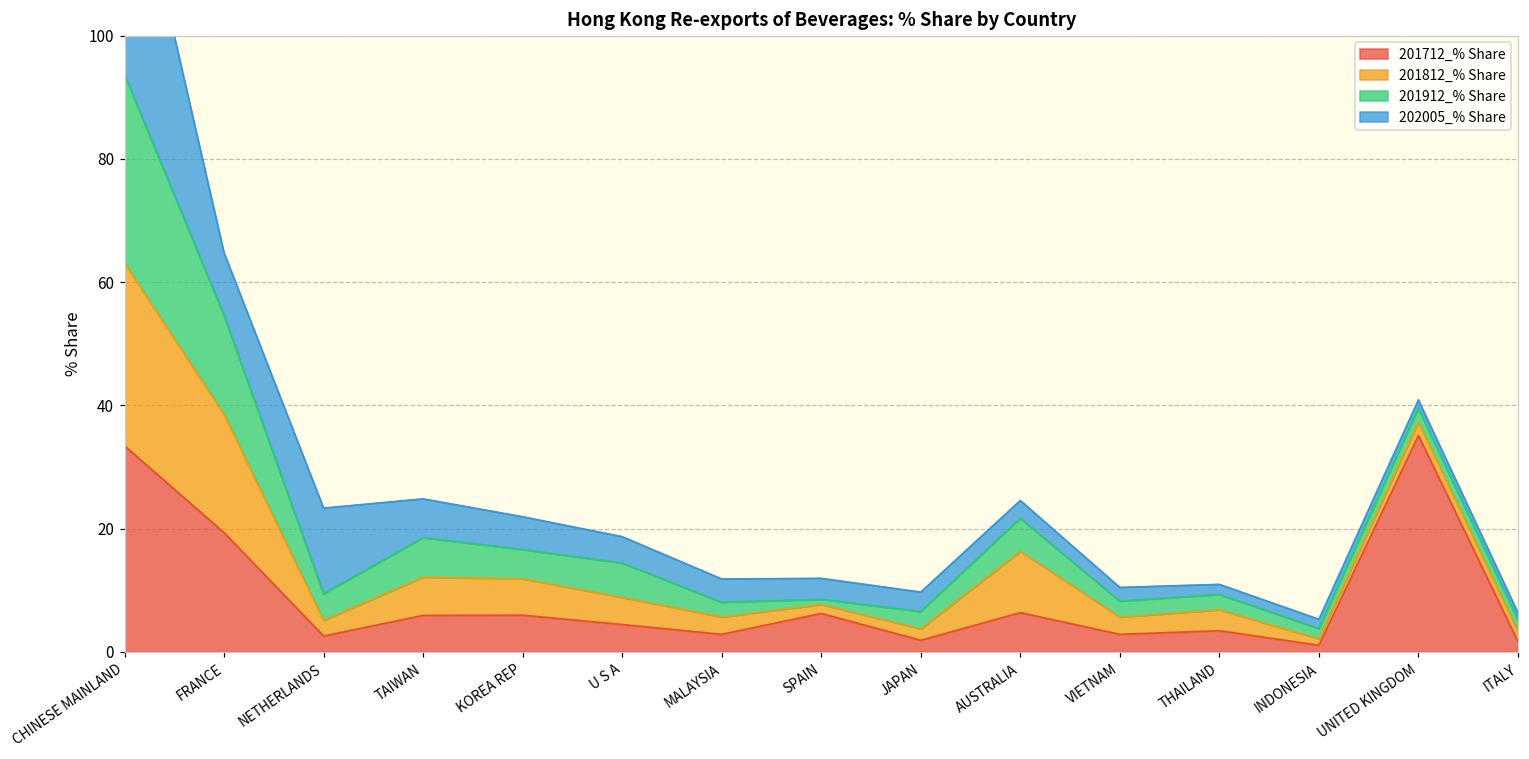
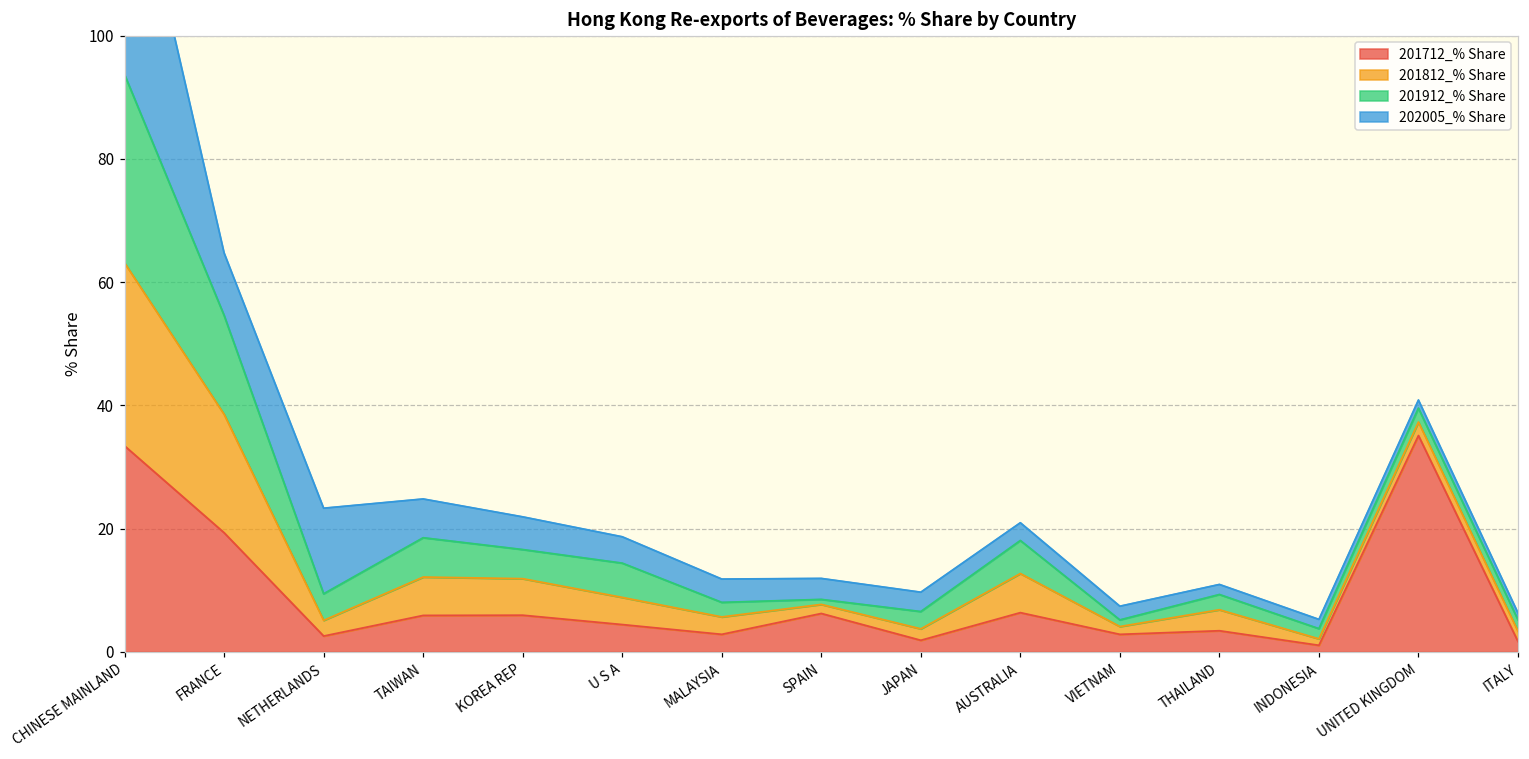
  {
    "201712_% Share": {
      "CHINESE MAINLAND": 33,
      "FRANCE": 19,
      "NETHERLANDS": 3,
      "TAIWAN": 6,
      "KOREA REP": 6,
      "U S A": 4,
      "MALAYSIA": 3,
      "SPAIN": 6,
      "JAPAN": 2,
      "AUSTRALIA": 6,
      "VIETNAM": 3,
      "THAILAND": 3,
      "INDONESIA": 1,
      "UNITED KINGDOM": 35,
      "ITALY": 2
    },
    "201812_% Share": {
      "CHINESE MAINLAND": 30,
      "FRANCE": 19,
      "NETHERLANDS": 3,
      "TAIWAN": 6,
      "KOREA REP": 6,
      "U S A": 4,
      "MALAYSIA": 3,
      "SPAIN": 1,
      "JAPAN": 2,
-     "AUSTRALIA": 10,
-     "VIETNAM": 3,
+     "AUSTRALIA": 6,
+     "VIETNAM": 1,
      "THAILAND": 3,
      "INDONESIA": 1,
      "UNITED KINGDOM": 2,
      "ITALY": 2
    },
    "201912_% Share": {
      "CHINESE MAINLAND": 31,
      "FRANCE": 16,
      "NETHERLANDS": 4,
      "TAIWAN": 6,
      "KOREA REP": 5,
      "U S A": 6,
      "MALAYSIA": 2,
      "SPAIN": 1,
      "JAPAN": 3,
      "AUSTRALIA": 5,
-     "VIETNAM": 3,
+     "VIETNAM": 1,
      "THAILAND": 2,
      "INDONESIA": 2,
      "UNITED KINGDOM": 2,
      "ITALY": 2
    },
    "202005_% Share": {
      "FRANCE": 10,
      "NETHERLANDS": 14,
      "TAIWAN": 6,
      "KOREA REP": 5,
      "U S A": 4,
      "MALAYSIA": 4,
      "SPAIN": 3,
      "JAPAN": 3,
      "AUSTRALIA": 3,
      "VIETNAM": 2,
      "THAILAND": 2,
      "INDONESIA": 2,
      "UNITED KINGDOM": 1,
      "ITALY": 1
    }
  }
